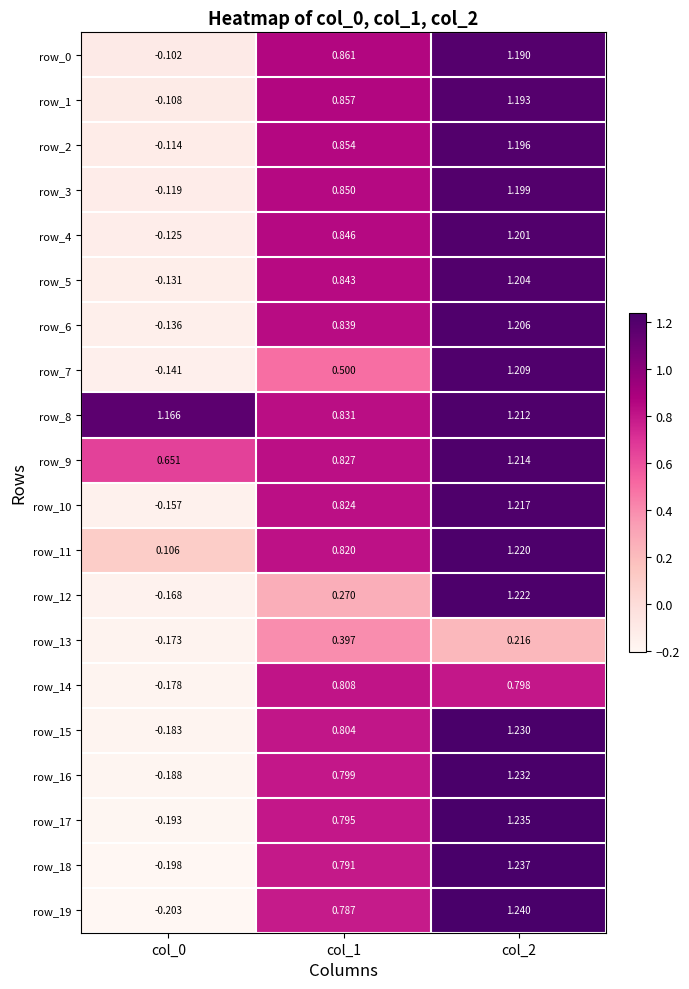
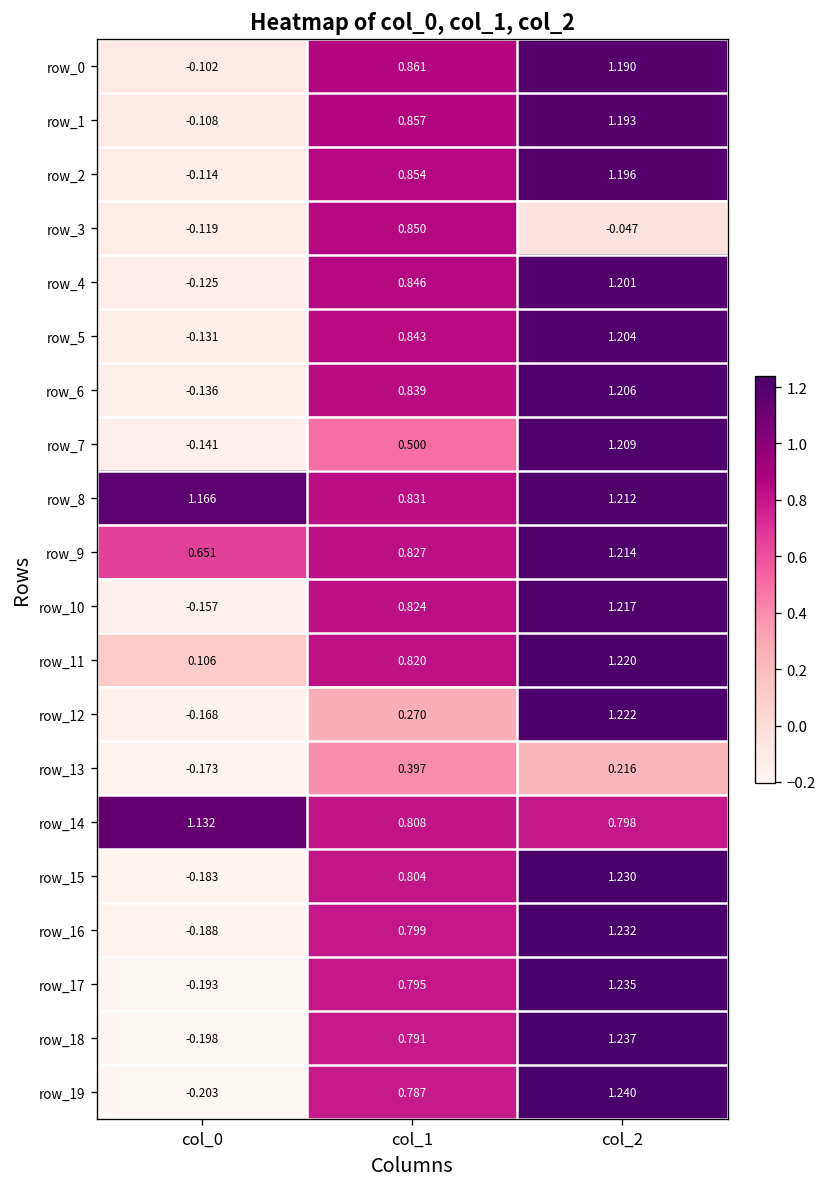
  {
    "row_0": {
      "col_0": -0.102,
      "col_1": 0.861,
      "col_2": 1.190
    },
    "row_1": {
      "col_0": -0.108,
      "col_1": 0.857,
      "col_2": 1.193
    },
    "row_2": {
      "col_0": -0.114,
      "col_1": 0.854,
      "col_2": 1.196
    },
    "row_3": {
      "col_0": -0.119,
      "col_1": 0.850,
-     "col_2": 1.199
+     "col_2": -0.047
    },
    "row_4": {
      "col_0": -0.125,
      "col_1": 0.846,
      "col_2": 1.201
    },
    "row_5": {
      "col_0": -0.131,
      "col_1": 0.843,
      "col_2": 1.204
    },
    "row_6": {
      "col_0": -0.136,
      "col_1": 0.839,
      "col_2": 1.206
    },
    "row_7": {
      "col_0": -0.141,
      "col_1": 0.500,
      "col_2": 1.209
    },
    "row_8": {
      "col_0": 1.166,
      "col_1": 0.831,
      "col_2": 1.212
    },
    "row_9": {
      "col_0": 0.651,
      "col_1": 0.827,
      "col_2": 1.214
    },
    "row_10": {
      "col_0": -0.157,
      "col_1": 0.824,
      "col_2": 1.217
    },
    "row_11": {
      "col_0": 0.106,
      "col_1": 0.820,
      "col_2": 1.220
    },
    "row_12": {
      "col_0": -0.168,
      "col_1": 0.270,
      "col_2": 1.222
    },
    "row_13": {
      "col_0": -0.173,
      "col_1": 0.397,
      "col_2": 0.216
    },
    "row_14": {
-     "col_0": -0.178,
+     "col_0": 1.132,
      "col_1": 0.808,
      "col_2": 0.798
    },
    "row_15": {
      "col_0": -0.183,
      "col_1": 0.804,
      "col_2": 1.230
    },
    "row_16": {
      "col_0": -0.188,
      "col_1": 0.799,
      "col_2": 1.232
    },
    "row_17": {
      "col_0": -0.193,
      "col_1": 0.795,
      "col_2": 1.235
    },
    "row_18": {
      "col_0": -0.198,
      "col_1": 0.791,
      "col_2": 1.237
    },
    "row_19": {
      "col_0": -0.203,
      "col_1": 0.787,
      "col_2": 1.240
    }
  }
